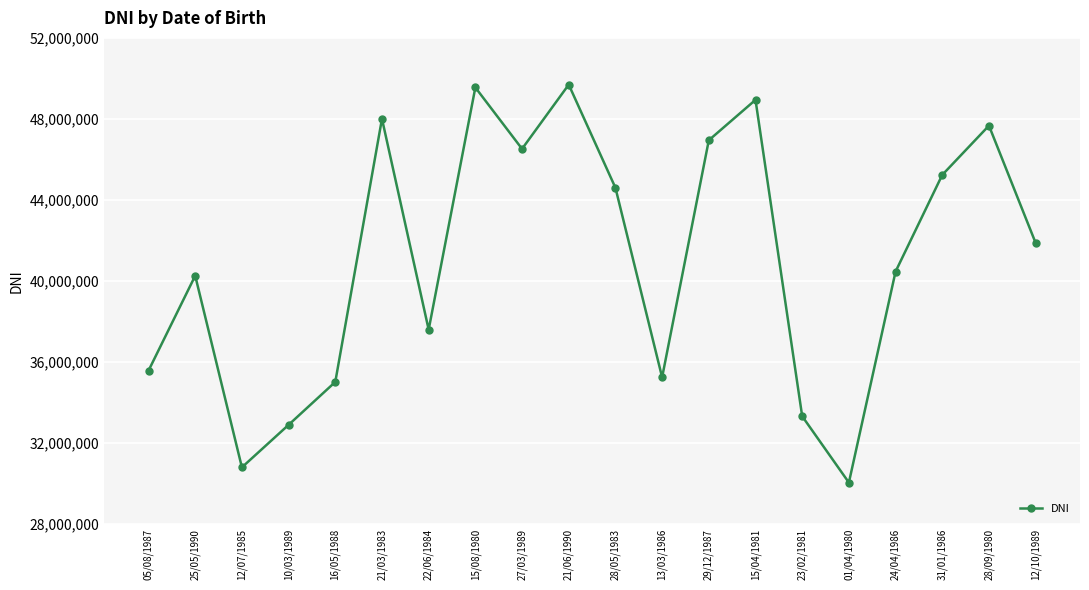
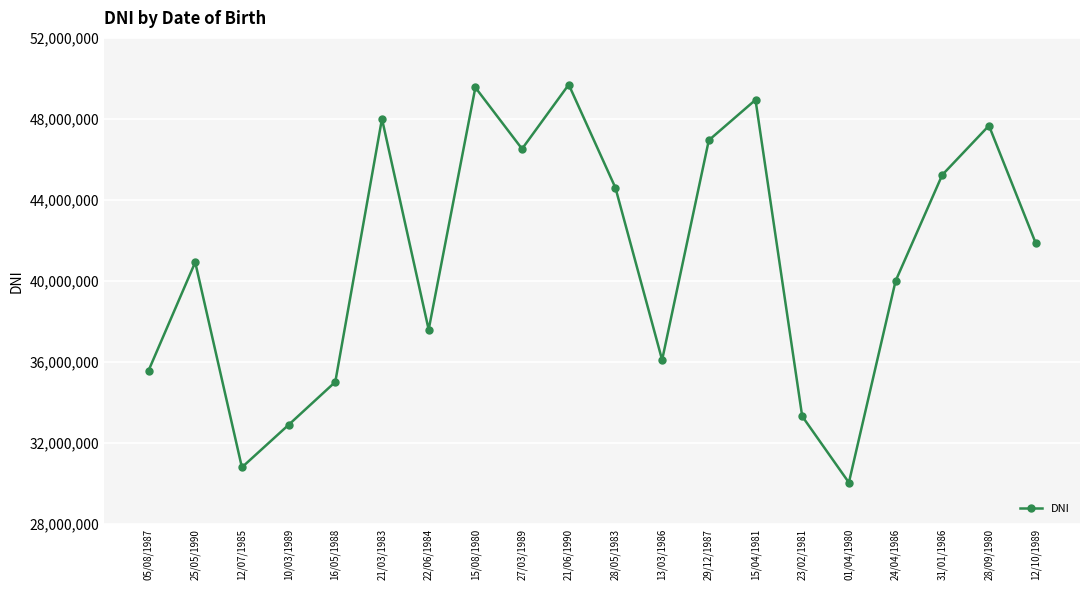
  {
    "05/08/1987": "35,600,000",
-   "25/05/1990": "40,300,000",
+   "25/05/1990": "40,900,000",
    "12/07/1985": "30,800,000",
    "10/03/1989": "32,900,000",
    "16/05/1988": "35,000,000",
    "21/03/1983": "48,000,000",
    "22/06/1984": "37,600,000",
    "15/08/1980": "49,600,000",
    "27/03/1989": "46,500,000",
    "21/06/1990": "49,700,000",
    "28/05/1983": "44,600,000",
-   "13/03/1986": "35,200,000",
+   "13/03/1986": "36,100,000",
    "29/12/1987": "46,900,000",
    "15/04/1981": "48,900,000",
    "23/02/1981": "33,300,000",
    "01/04/1980": "30,000,000",
-   "24/04/1986": "40,500,000",
+   "24/04/1986": "40,000,000",
    "31/01/1986": "45,200,000",
    "28/09/1980": "47,700,000",
    "12/10/1989": "41,900,000"
  }
